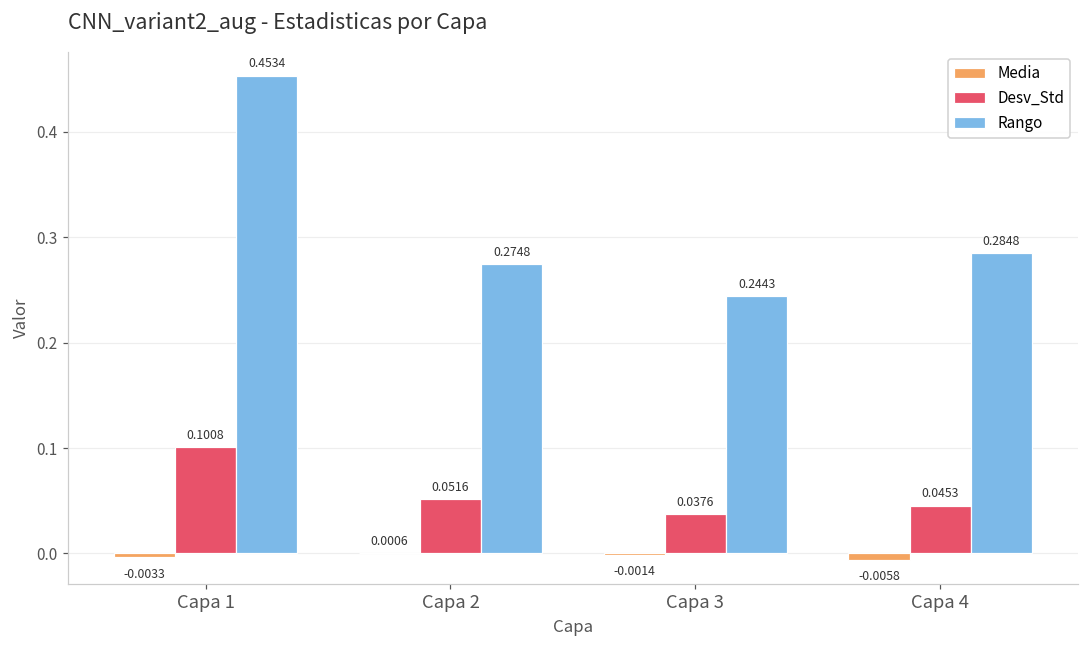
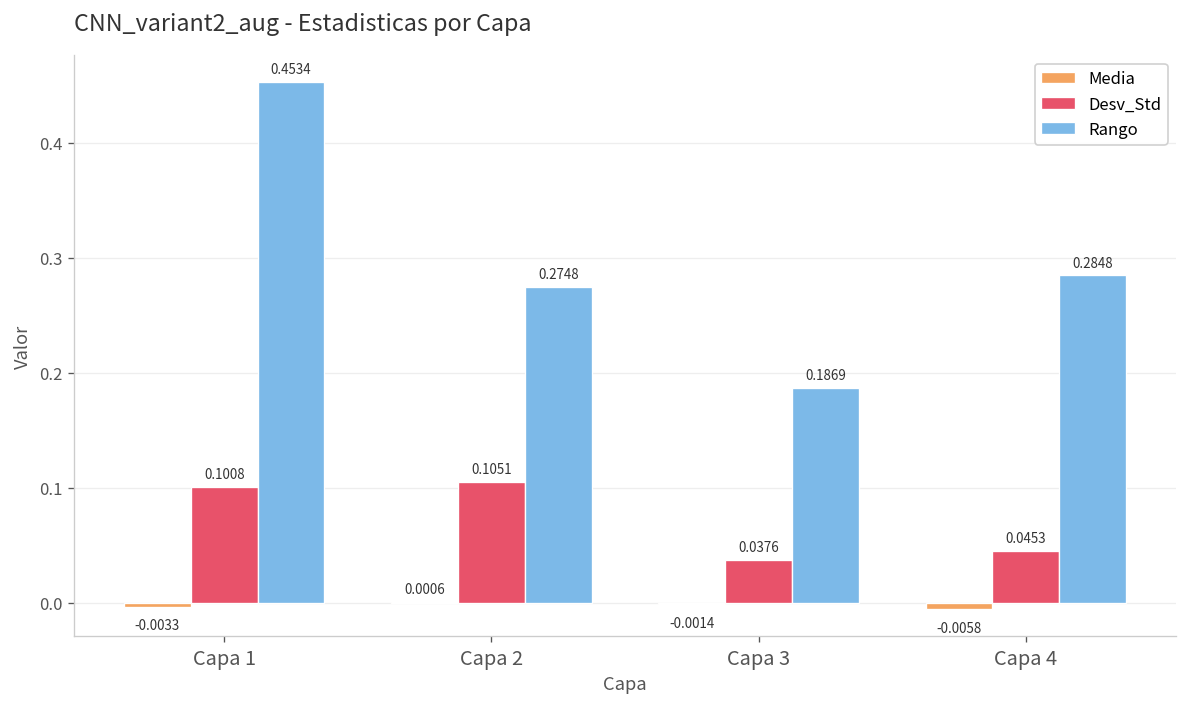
  {
    "Media": {
      "Capa 1": -0.0033,
      "Capa 2": 0.0006,
      "Capa 3": -0.0014,
      "Capa 4": -0.0058
    },
    "Desv_Std": {
      "Capa 1": 0.1008,
-     "Capa 2": 0.0516,
+     "Capa 2": 0.1051,
      "Capa 3": 0.0376,
      "Capa 4": 0.0453
    },
    "Rango": {
      "Capa 1": 0.4534,
      "Capa 2": 0.2748,
-     "Capa 3": 0.2443,
+     "Capa 3": 0.1869,
      "Capa 4": 0.2848
    }
  }
